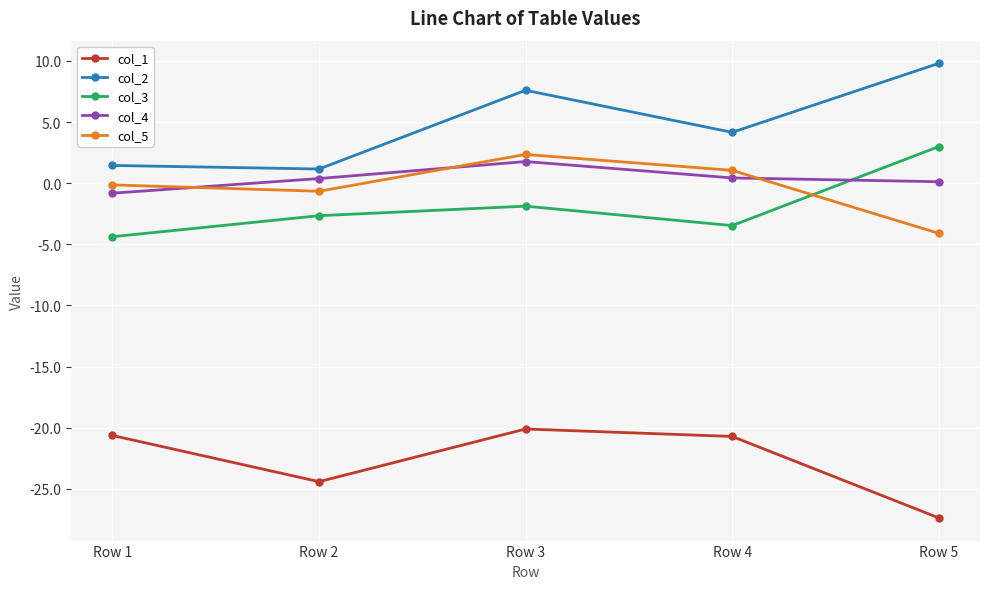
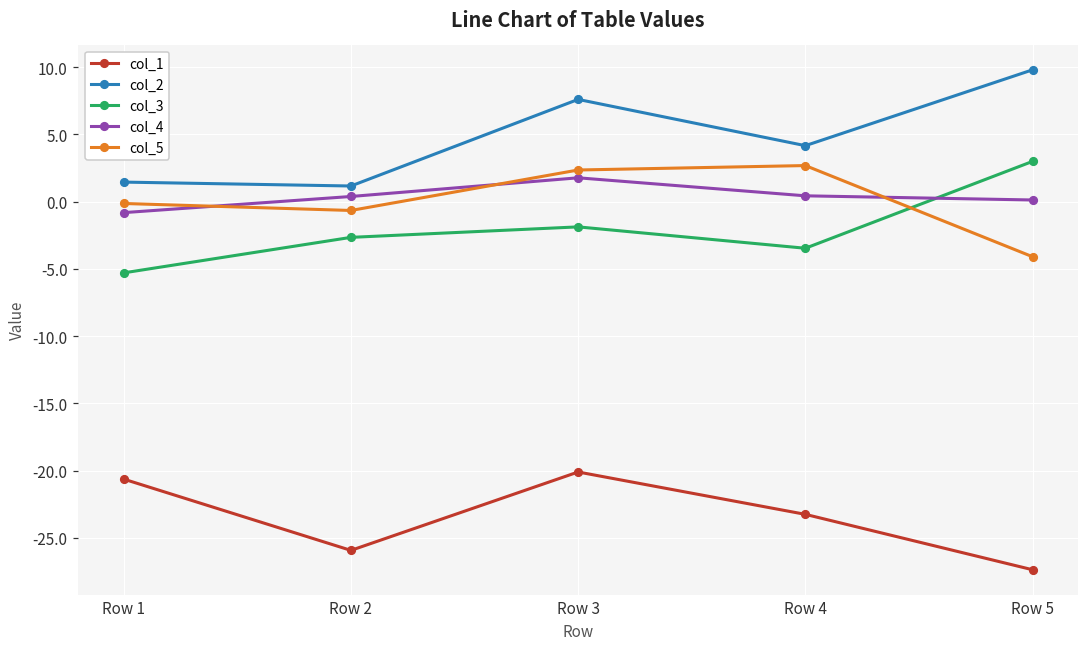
  {
    "col_1": {
      "Row 1": -20.6,
-     "Row 2": -24.4,
+     "Row 2": -25.9,
      "Row 3": -20.1,
-     "Row 4": -20.7,
+     "Row 4": -23.3,
      "Row 5": -27.4
    },
    "col_2": {
      "Row 1": 1.5,
      "Row 2": 1.2,
      "Row 3": 7.6,
      "Row 4": 4.2,
      "Row 5": 9.8
    },
    "col_3": {
-     "Row 1": -4.4,
+     "Row 1": -5.3,
      "Row 2": -2.7,
      "Row 3": -1.9,
      "Row 4": -3.5,
      "Row 5": 3.0
    },
    "col_4": {
      "Row 1": -0.8,
      "Row 2": 0.4,
      "Row 3": 1.8,
      "Row 4": 0.4,
      "Row 5": 0.1
    },
    "col_5": {
      "Row 1": -0.1,
      "Row 2": -0.7,
      "Row 3": 2.4,
-     "Row 4": 1.1,
+     "Row 4": 2.7,
      "Row 5": -4.1
    }
  }
